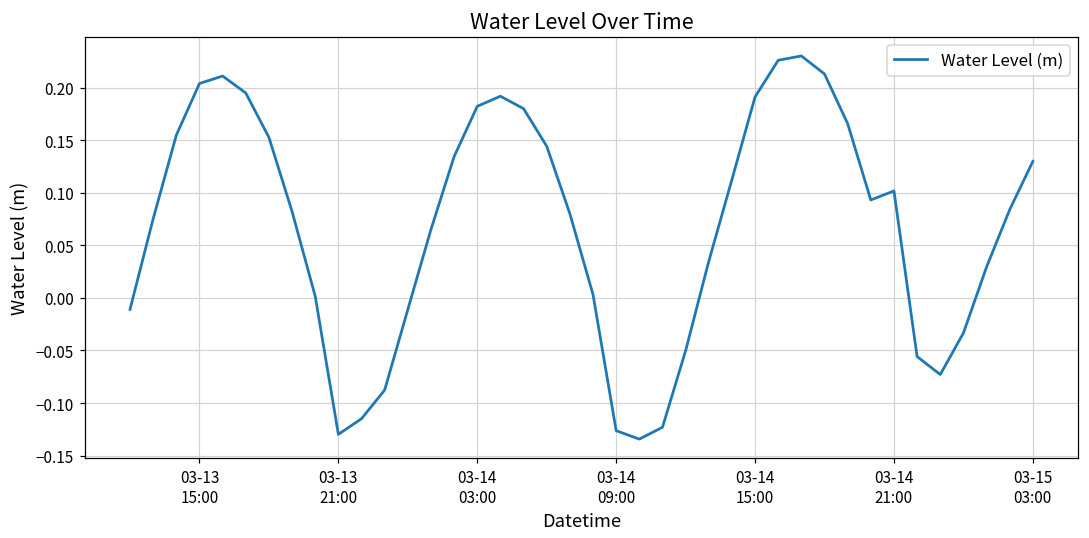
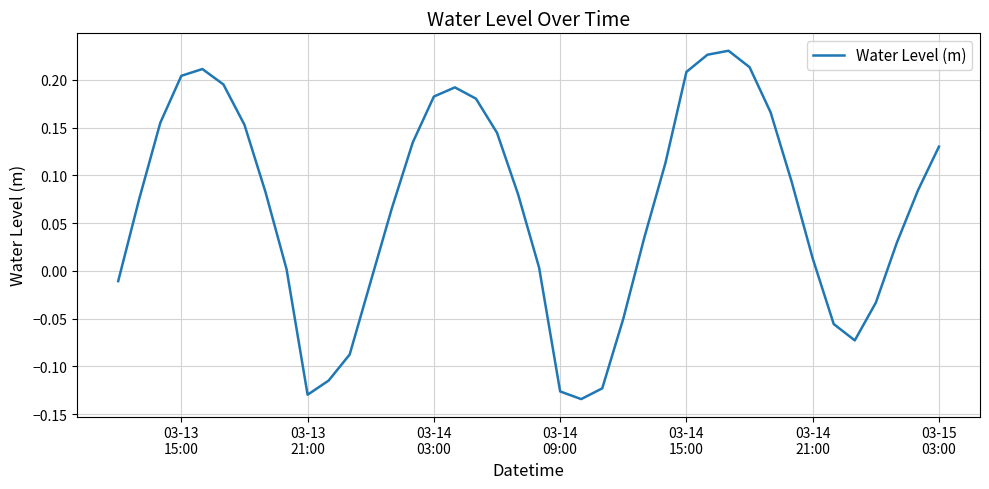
  {
    "03-13 15:00": 0.20,
    "03-13 21:00": -0.13,
    "03-14 03:00": 0.18,
    "03-14 09:00": -0.13,
-   "03-14 15:00": 0.19,
-   "03-14 21:00": 0.10,
+   "03-14 15:00": 0.21,
+   "03-14 21:00": 0.01,
    "03-15 03:00": 0.13
  }
